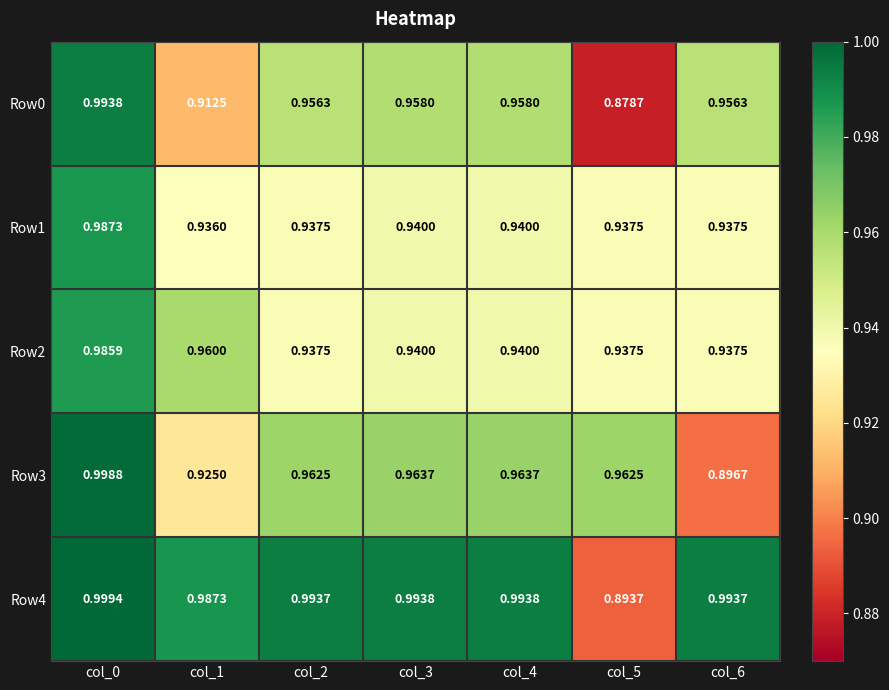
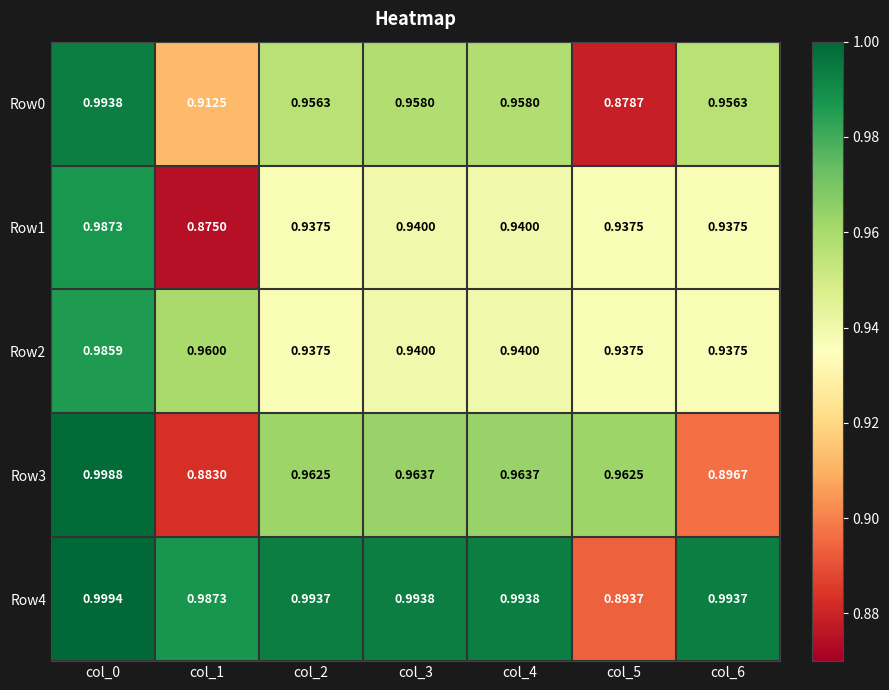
  {
    "Row0": {
      "col_0": 0.9938,
      "col_1": 0.9125,
      "col_2": 0.9563,
      "col_3": 0.9580,
      "col_4": 0.9580,
      "col_5": 0.8787,
      "col_6": 0.9563
    },
    "Row1": {
      "col_0": 0.9873,
-     "col_1": 0.9360,
+     "col_1": 0.8750,
      "col_2": 0.9375,
      "col_3": 0.9400,
      "col_4": 0.9400,
      "col_5": 0.9375,
      "col_6": 0.9375
    },
    "Row2": {
      "col_0": 0.9859,
      "col_1": 0.9600,
      "col_2": 0.9375,
      "col_3": 0.9400,
      "col_4": 0.9400,
      "col_5": 0.9375,
      "col_6": 0.9375
    },
    "Row3": {
      "col_0": 0.9988,
-     "col_1": 0.9250,
+     "col_1": 0.8830,
      "col_2": 0.9625,
      "col_3": 0.9637,
      "col_4": 0.9637,
      "col_5": 0.9625,
      "col_6": 0.8967
    },
    "Row4": {
      "col_0": 0.9994,
      "col_1": 0.9873,
      "col_2": 0.9937,
      "col_3": 0.9938,
      "col_4": 0.9938,
      "col_5": 0.8937,
      "col_6": 0.9937
    }
  }
